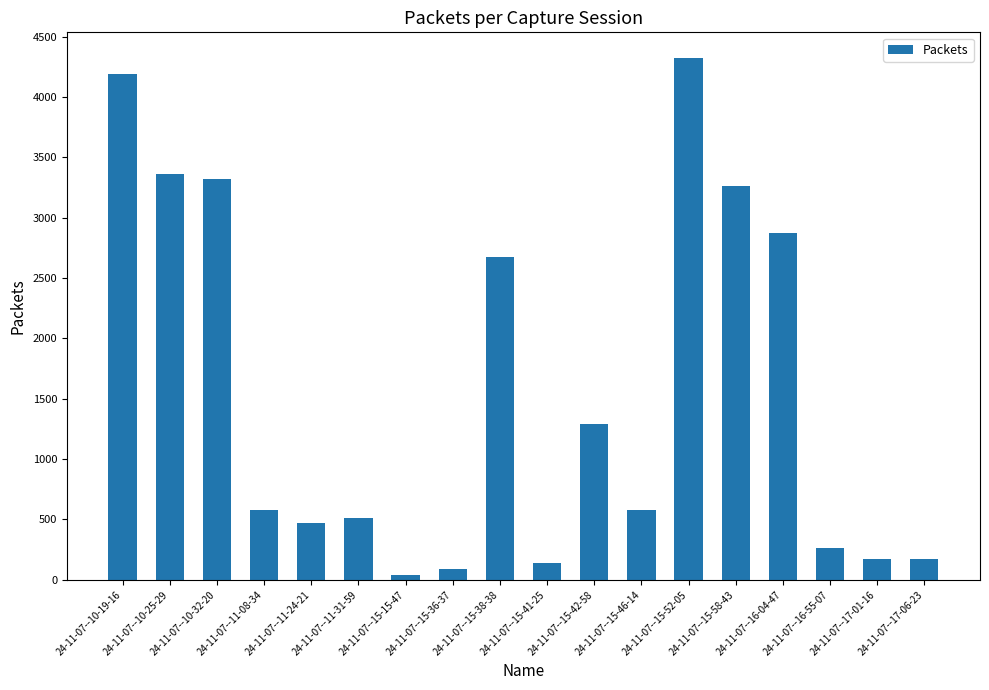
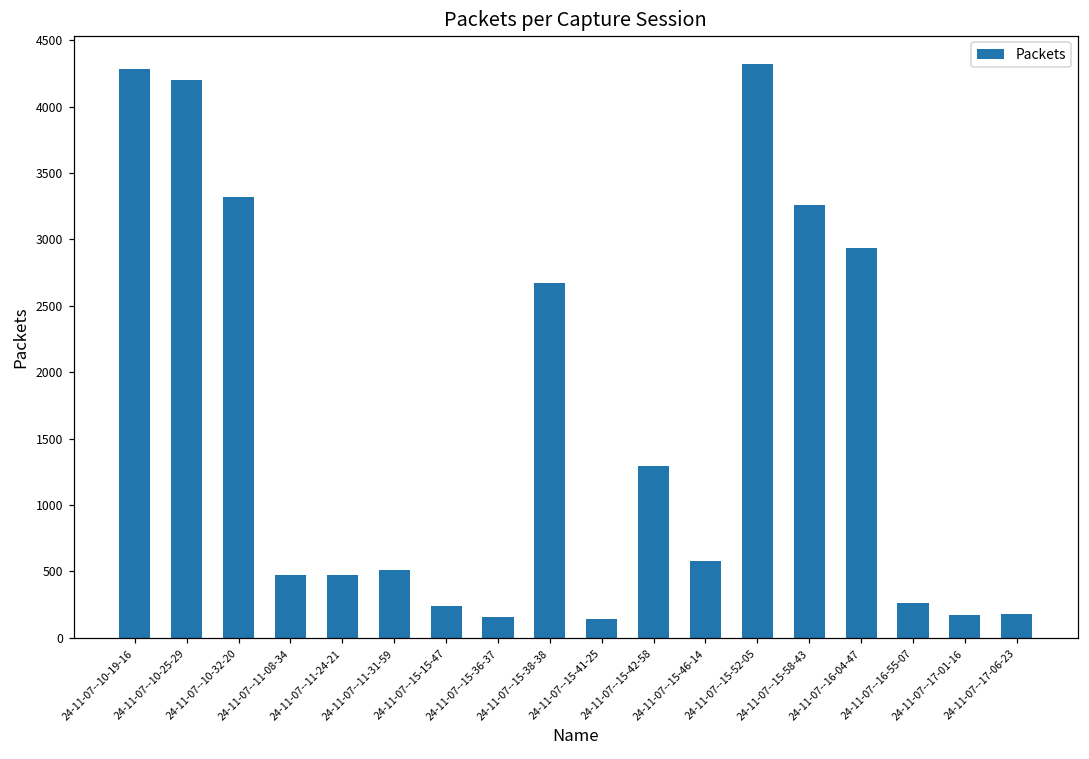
  {
-   "24-11-07--10-19-16": 4190,
-   "24-11-07--10-25-29": 3360,
+   "24-11-07--10-19-16": 4280,
+   "24-11-07--10-25-29": 4200,
    "24-11-07--10-32-20": 3320,
-   "24-11-07--11-08-34": 580,
+   "24-11-07--11-08-34": 470,
    "24-11-07--11-24-21": 470,
    "24-11-07--11-31-59": 510,
-   "24-11-07--15-15-47": 40,
-   "24-11-07--15-36-37": 90,
+   "24-11-07--15-15-47": 240,
+   "24-11-07--15-36-37": 160,
    "24-11-07--15-38-38": 2670,
    "24-11-07--15-41-25": 140,
    "24-11-07--15-42-58": 1290,
    "24-11-07--15-46-14": 580,
    "24-11-07--15-52-05": 4320,
    "24-11-07--15-58-43": 3260,
-   "24-11-07--16-04-47": 2870,
+   "24-11-07--16-04-47": 2940,
    "24-11-07--16-55-07": 260,
    "24-11-07--17-01-16": 170,
    "24-11-07--17-06-23": 180
  }
